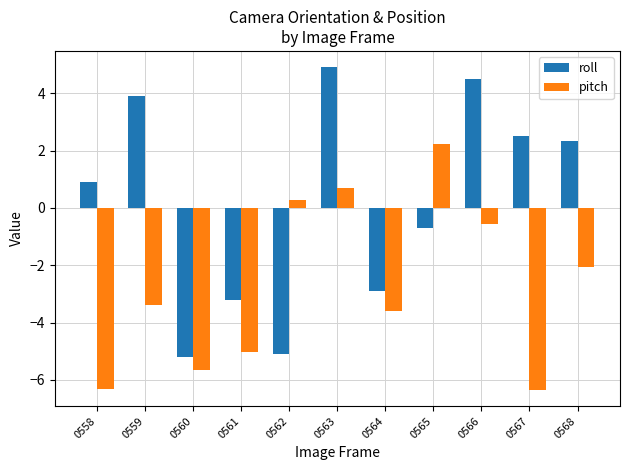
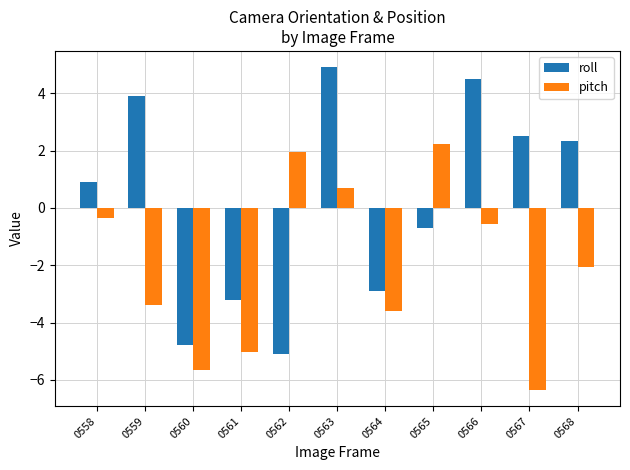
  {
    "roll": {
      "0558": 0.9,
      "0559": 3.9,
-     "0560": -5.2,
+     "0560": -4.8,
      "0561": -3.2,
      "0562": -5.1,
      "0563": 4.9,
      "0564": -2.9,
      "0565": -0.7,
      "0566": 4.5,
      "0567": 2.5,
      "0568": 2.3
    },
    "pitch": {
-     "0558": -6.3,
+     "0558": -0.4,
      "0559": -3.4,
      "0560": -5.6,
      "0561": -5.0,
-     "0562": 0.3,
+     "0562": 1.9,
      "0563": 0.7,
      "0564": -3.6,
      "0565": 2.2,
      "0566": -0.6,
      "0567": -6.4,
      "0568": -2.1
    }
  }
